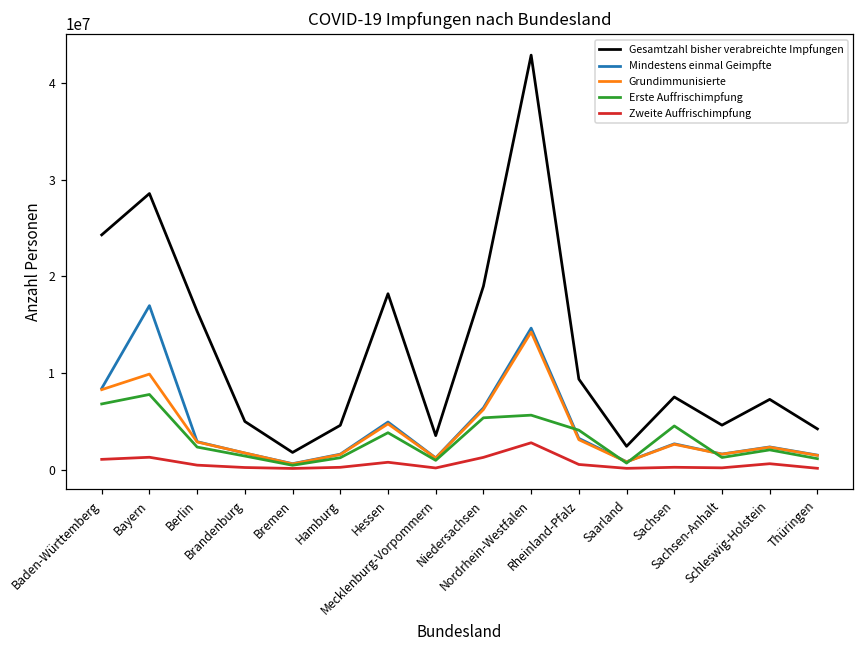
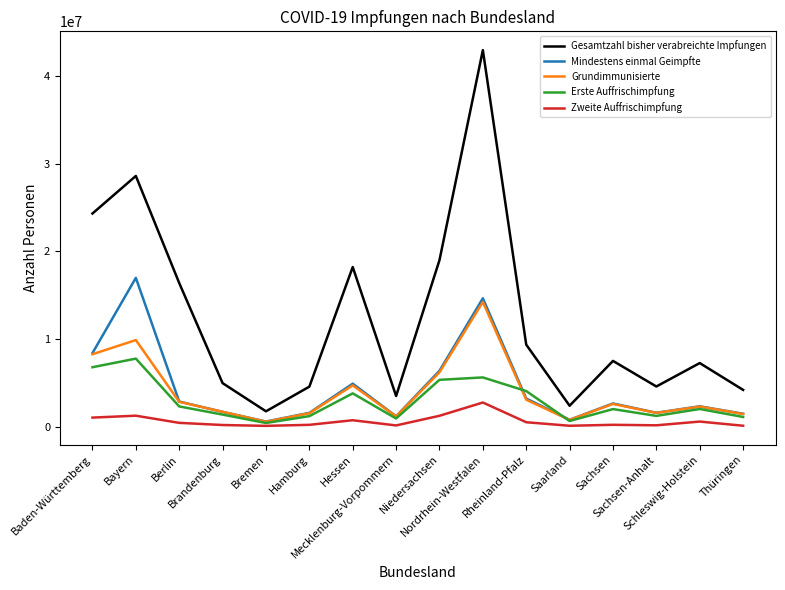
  {
    "Gesamtzahl bisher verabreichte Impfungen": {
      "Baden-Württemberg": 24000000,
      "Bayern": 29000000,
      "Berlin": 16000000,
      "Brandenburg": 5000000,
      "Bremen": 2000000,
      "Hamburg": 5000000,
      "Hessen": 18000000,
      "Mecklenburg-Vorpommern": 4000000,
      "Niedersachsen": 19000000,
      "Nordrhein-Westfalen": 43000000,
      "Rheinland-Pfalz": 9000000,
      "Saarland": 2000000,
      "Sachsen": 8000000,
      "Sachsen-Anhalt": 5000000,
      "Schleswig-Holstein": 7000000,
      "Thüringen": 4000000
    },
    "Mindestens einmal Geimpfte": {
      "Bayern": 17000000,
      "Nordrhein-Westfalen": 15000000
    },
    "Grundimmunisierte": {
      "Bayern": 10000000,
      "Nordrhein-Westfalen": 14000000
    },
    "Erste Auffrischimpfung": {
      "Baden-Württemberg": 7000000,
      "Bayern": 8000000,
      "Berlin": 2000000,
      "Brandenburg": 1000000,
      "Hamburg": 1000000,
      "Hessen": 4000000,
      "Niedersachsen": 5000000,
      "Nordrhein-Westfalen": 6000000,
      "Rheinland-Pfalz": 4000000,
-     "Sachsen": 5000000,
+     "Sachsen": 2000000,
      "Sachsen-Anhalt": 1000000,
      "Thüringen": 1000000
    },
    "Zweite Auffrischimpfung": {
      "Baden-Württemberg": 1000000,
      "Bayern": 1000000,
      "Berlin": 0,
      "Brandenburg": 0,
      "Bremen": 0,
      "Hamburg": 0,
      "Hessen": 1000000,
      "Mecklenburg-Vorpommern": 0,
      "Niedersachsen": 1000000,
      "Nordrhein-Westfalen": 3000000,
      "Rheinland-Pfalz": 1000000,
      "Saarland": 0,
      "Sachsen": 0,
      "Sachsen-Anhalt": 0,
      "Schleswig-Holstein": 1000000,
      "Thüringen": 0
    }
  }
